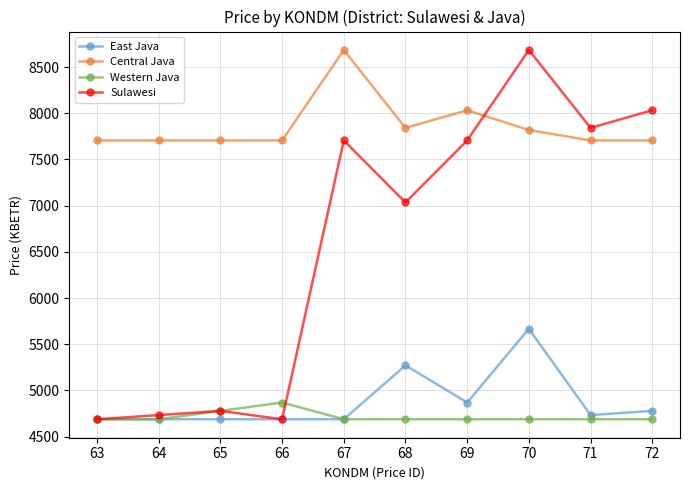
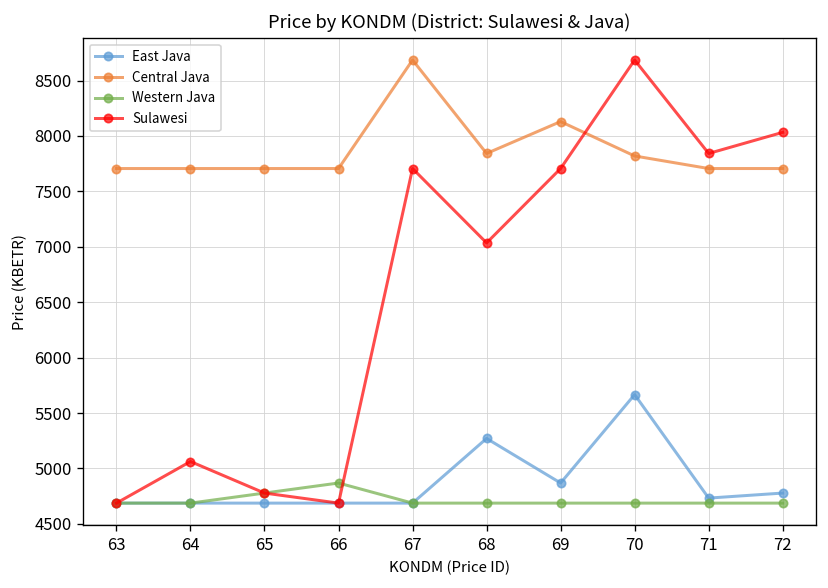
  {
    "East Java": {
      "65": 4700,
      "68": 5300,
      "69": 4900,
      "70": 5700,
      "71": 4700,
      "72": 4800
    },
    "Central Java": {
      "63": 7700,
      "64": 7700,
      "65": 7700,
      "66": 7700,
      "67": 8700,
      "68": 7800,
-     "69": 8000,
+     "69": 8100,
      "70": 7800,
      "71": 7700,
      "72": 7700
    },
    "Western Java": {
      "66": 4900,
      "68": 4700,
      "69": 4700,
      "70": 4700,
      "71": 4700,
      "72": 4700
    },
    "Sulawesi": {
-     "64": 4700,
+     "64": 5100,
      "67": 7700,
      "68": 7000,
      "69": 7700,
      "70": 8700,
      "71": 7800,
      "72": 8000
    }
  }
